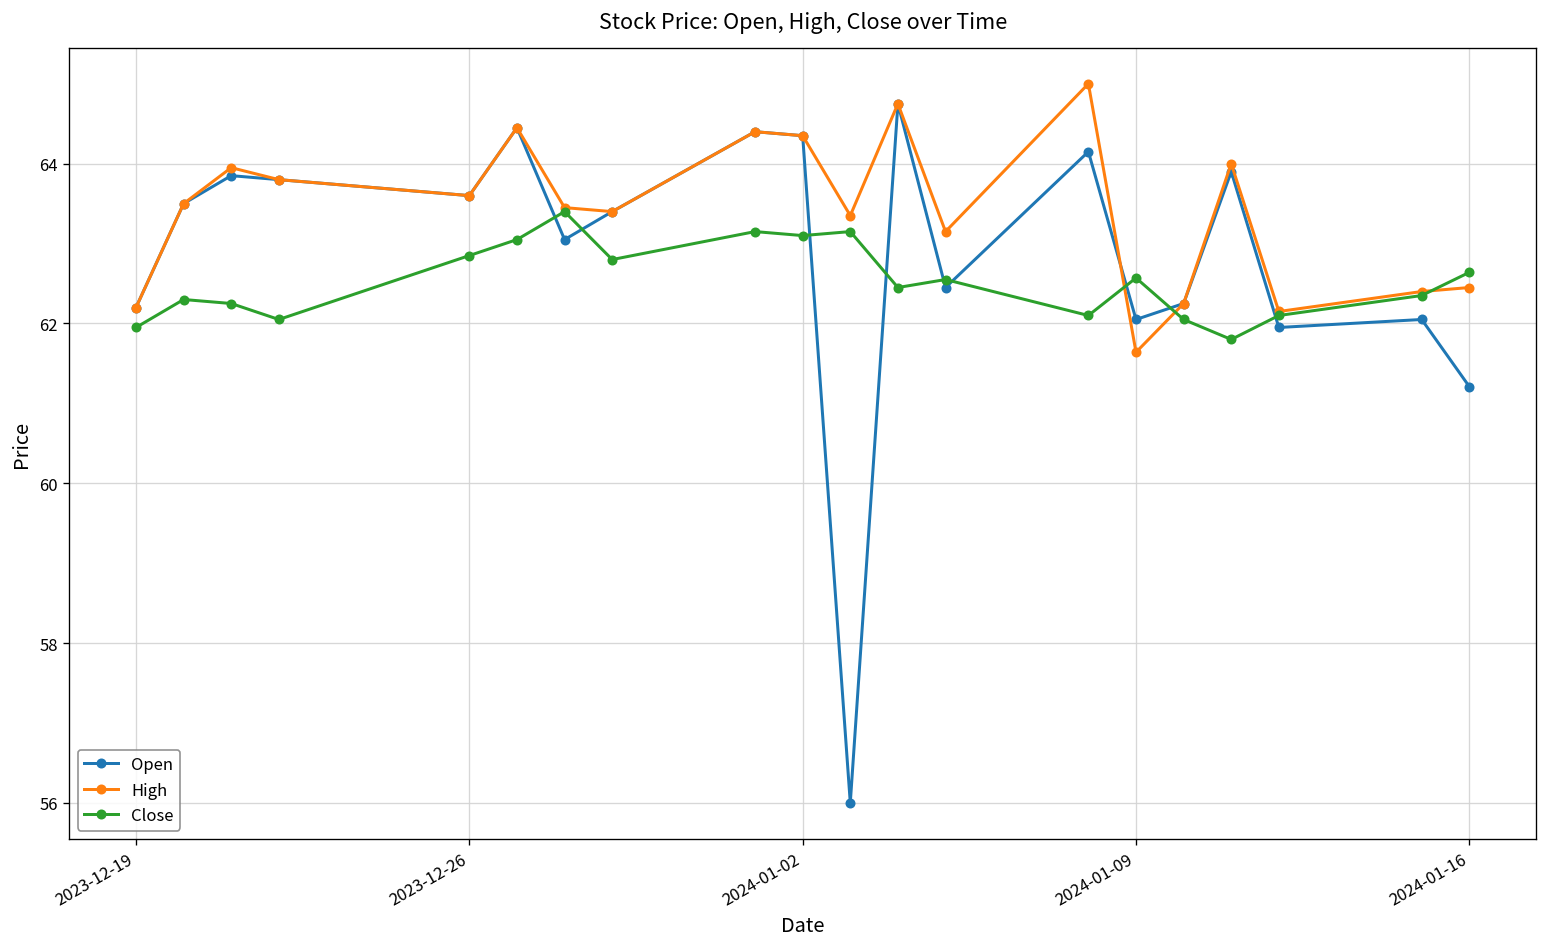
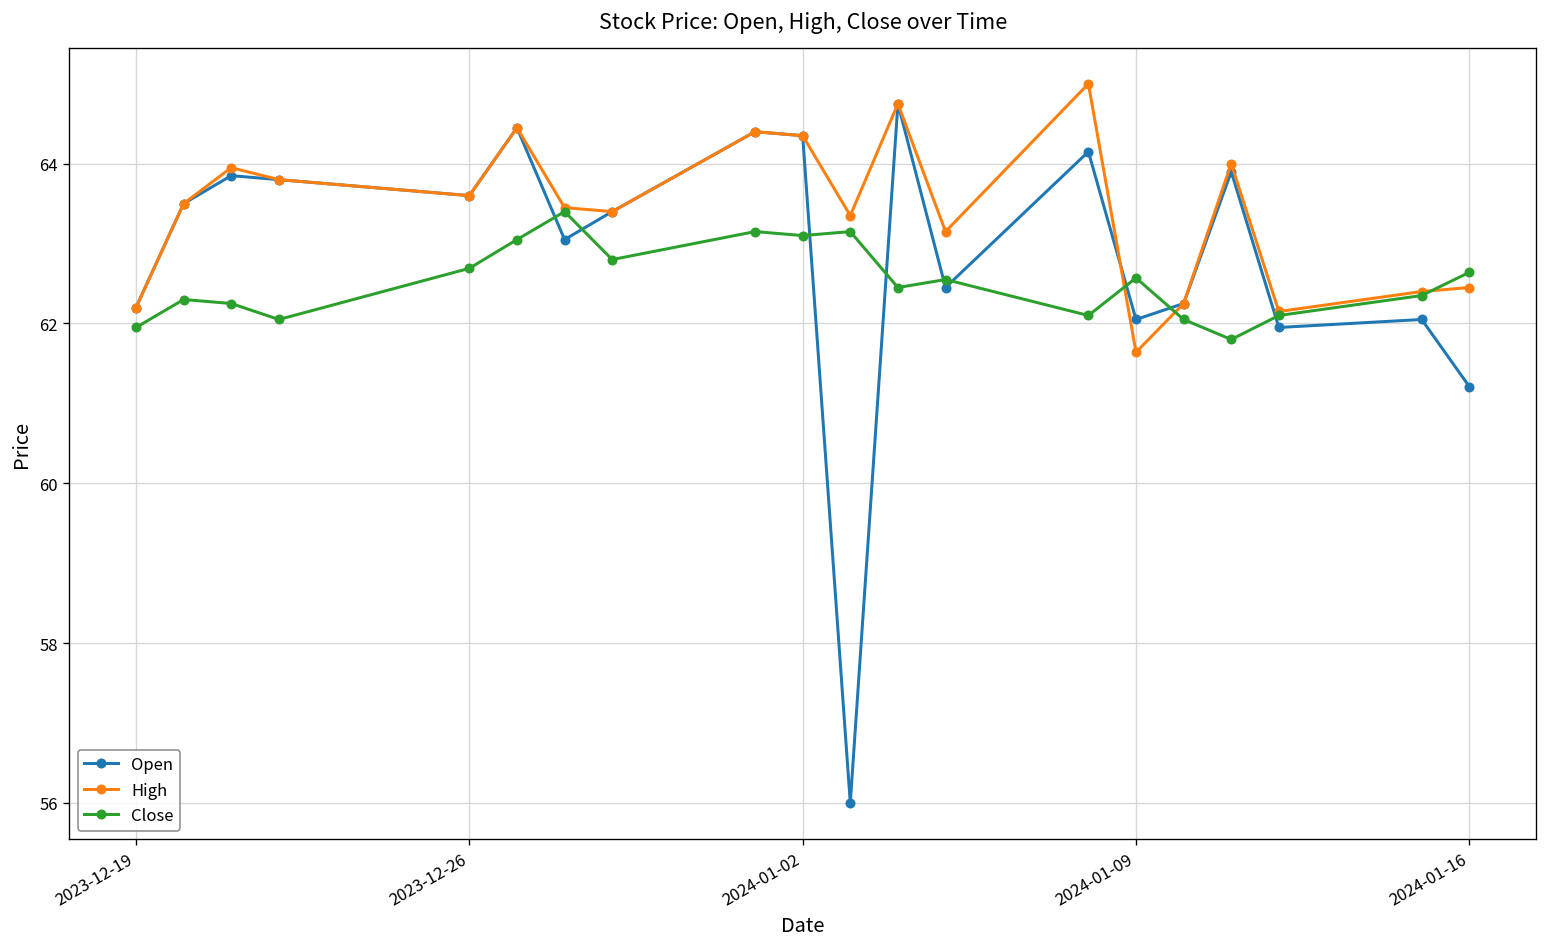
  {
    "Open": {
      "2024-01-09": 62.1,
      "2024-01-16": 61.2
    },
    "High": {
      "2024-01-09": 61.6,
      "2024-01-16": 62.5
    },
    "Close": {
      "2023-12-19": 62.0,
-     "2023-12-26": 62.9,
+     "2023-12-26": 62.7,
      "2024-01-02": 63.1,
      "2024-01-09": 62.6,
      "2024-01-16": 62.6
    }
  }
